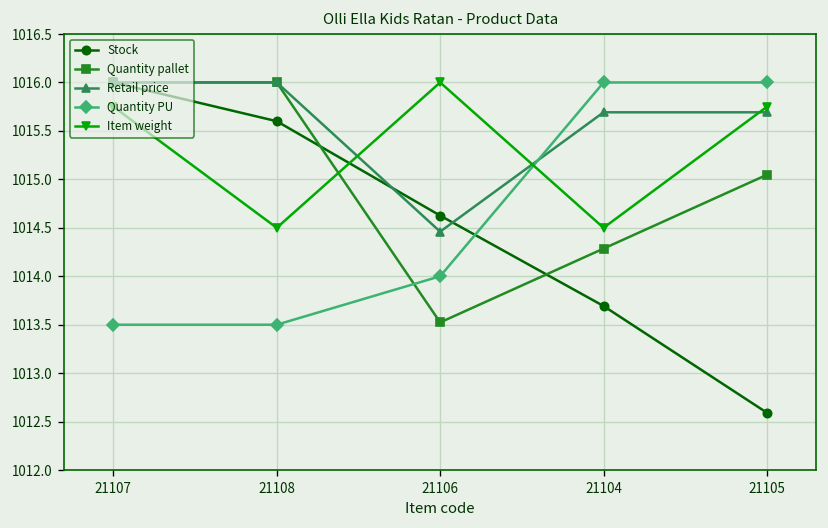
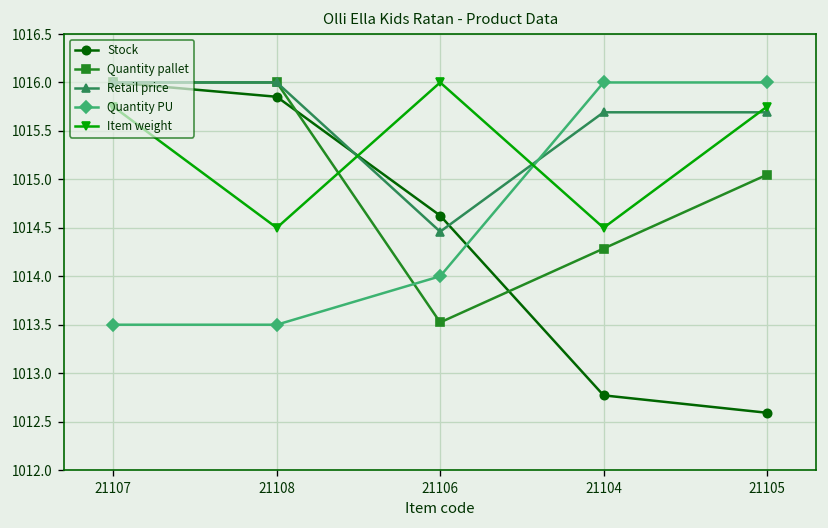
  {
    "Stock": {
-     "21108": 1015.6,
+     "21108": 1015.9,
      "21106": 1014.6,
-     "21104": 1013.7,
+     "21104": 1012.8,
      "21105": 1012.6
    }
  }
